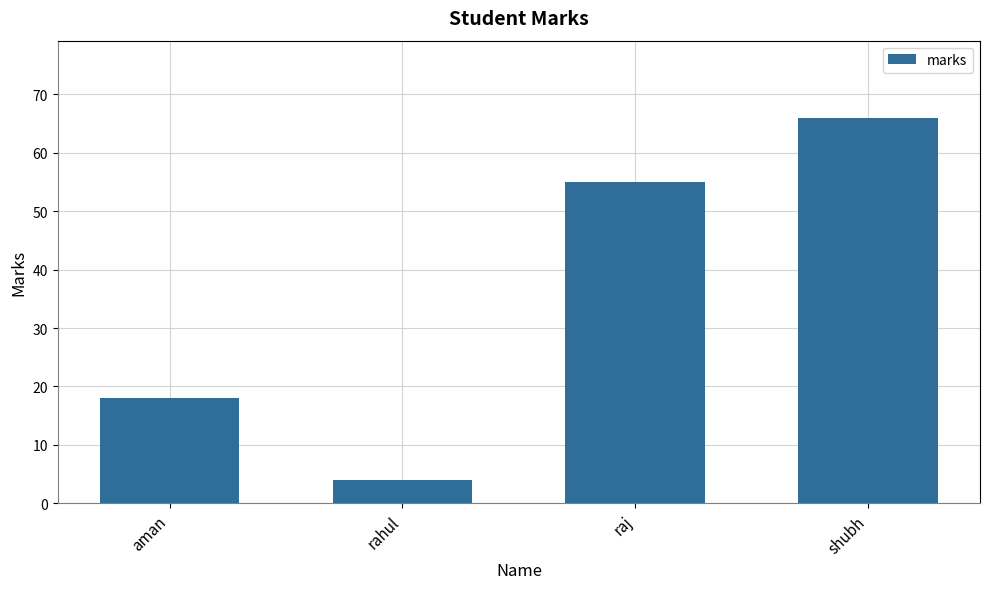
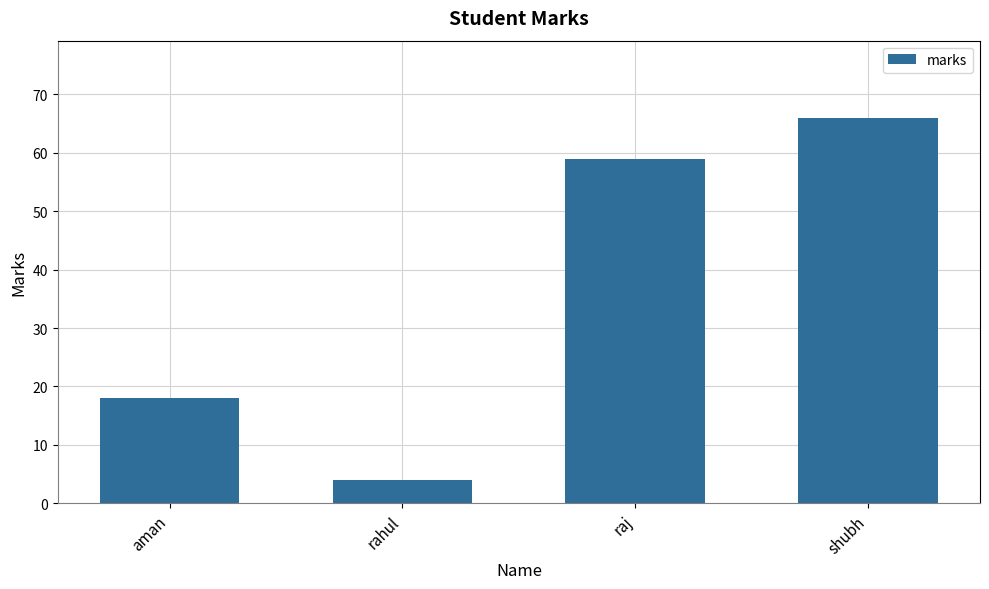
  {
    "aman": 18,
    "rahul": 4,
-   "raj": 55,
+   "raj": 59,
    "shubh": 66
  }
